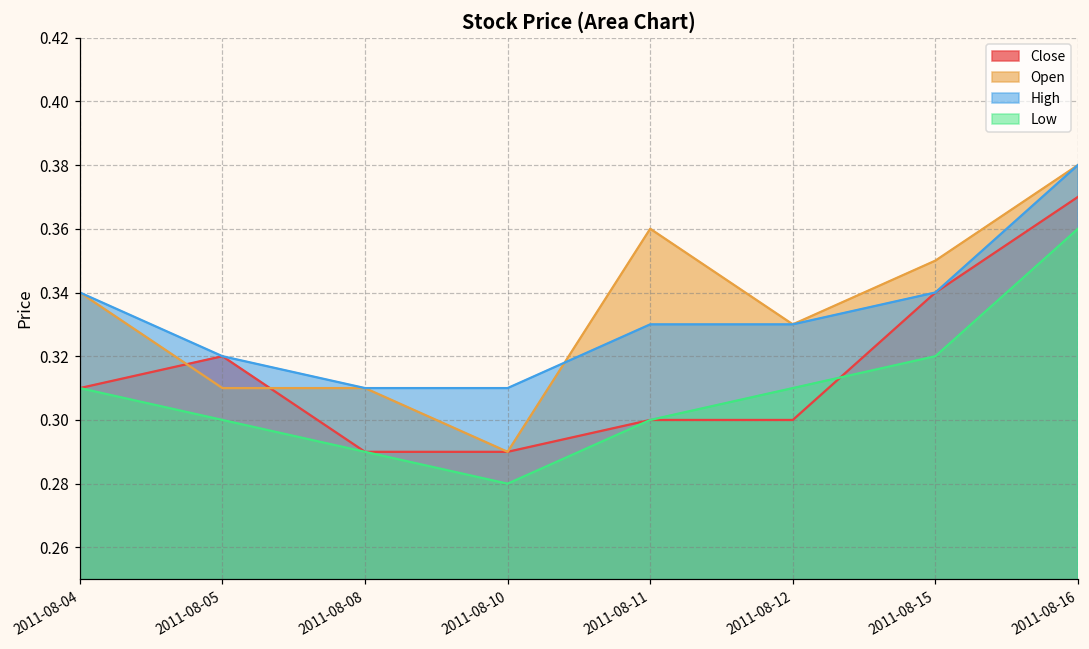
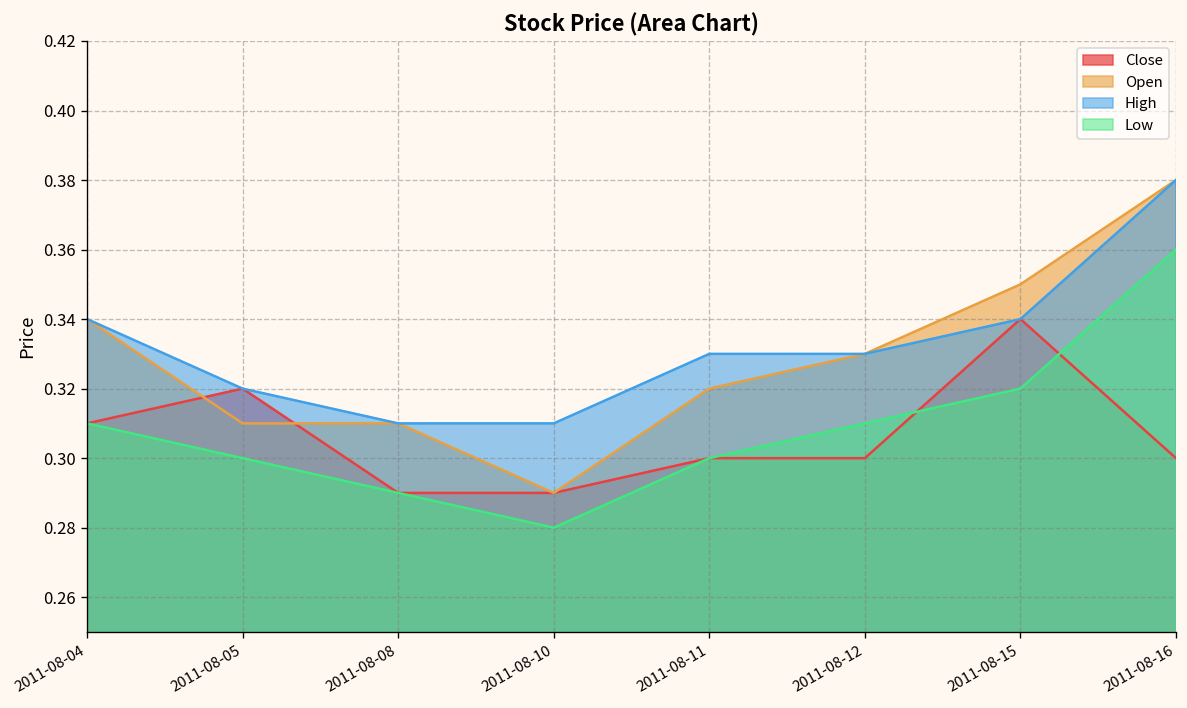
  {
    "Close": {
      "2011-08-12": 0.30,
-     "2011-08-16": 0.37
+     "2011-08-16": 0.30
    },
    "Open": {
      "2011-08-05": 0.31,
-     "2011-08-11": 0.36,
+     "2011-08-11": 0.32,
      "2011-08-15": 0.35
    },
    "High": {
      "2011-08-10": 0.31,
      "2011-08-11": 0.33
    },
    "Low": {
      "2011-08-05": 0.30,
      "2011-08-10": 0.28,
      "2011-08-12": 0.31,
      "2011-08-15": 0.32,
      "2011-08-16": 0.36
    }
  }
